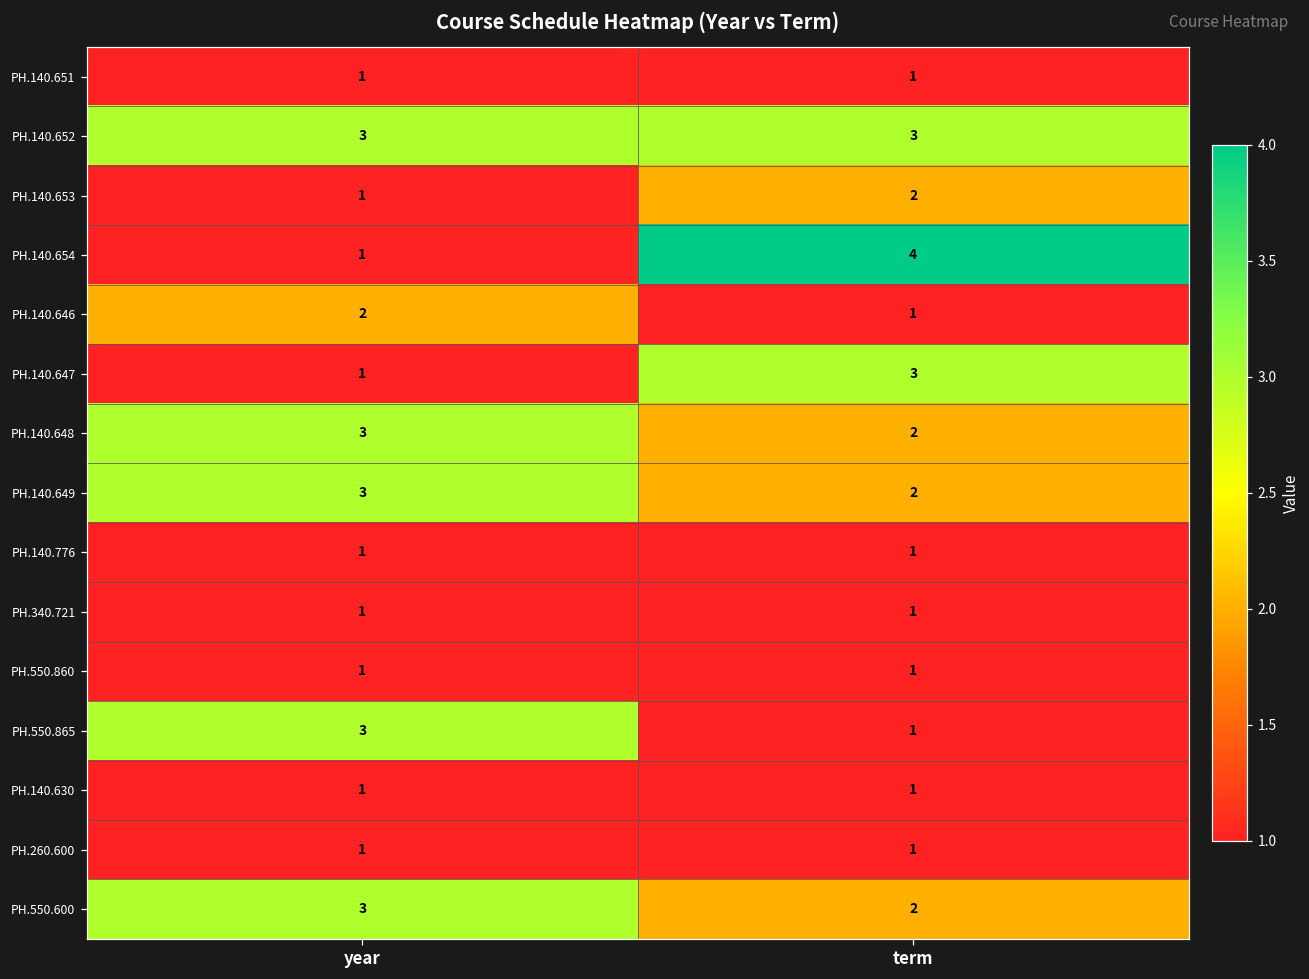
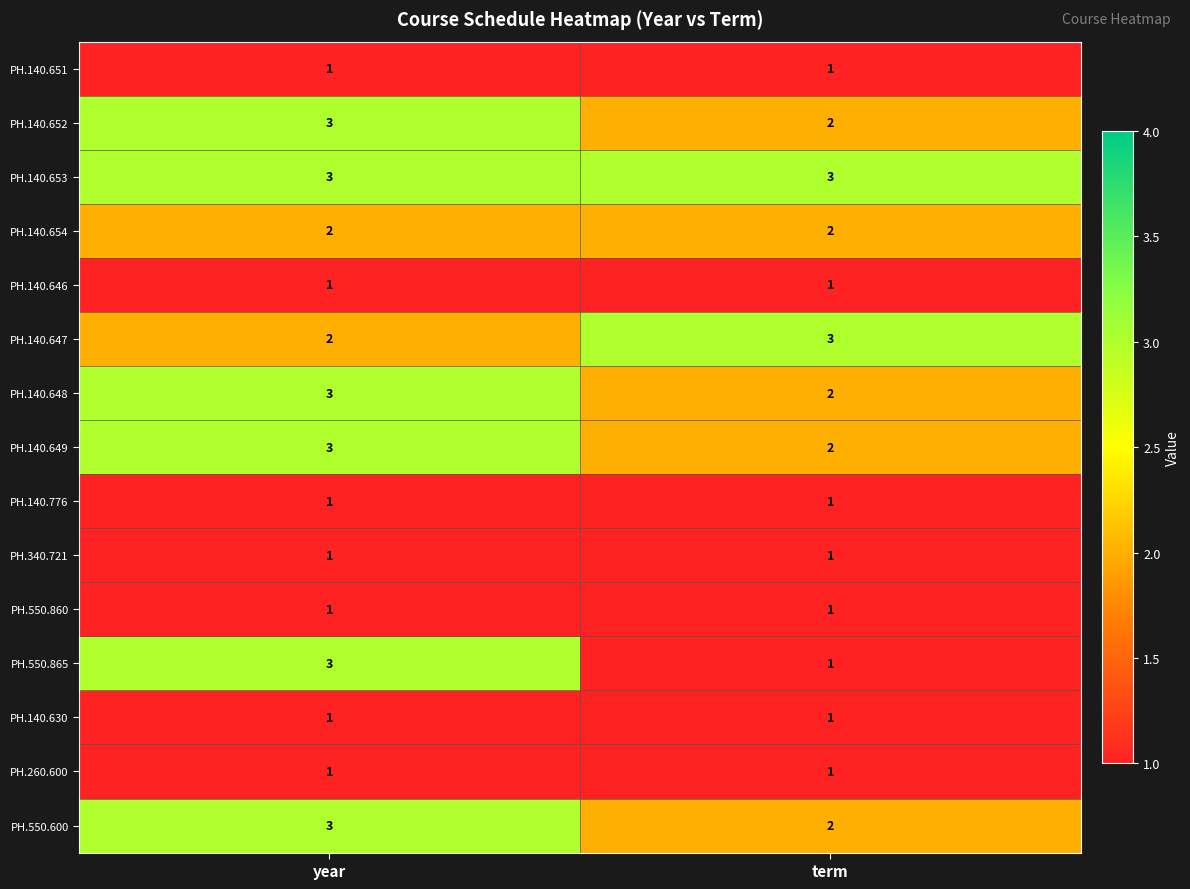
  {
    "PH.140.651": {
      "year": 1,
      "term": 1
    },
    "PH.140.652": {
      "year": 3,
-     "term": 3
+     "term": 2
    },
    "PH.140.653": {
-     "year": 1,
-     "term": 2
+     "year": 3,
+     "term": 3
    },
    "PH.140.654": {
-     "year": 1,
-     "term": 4
+     "year": 2,
+     "term": 2
    },
    "PH.140.646": {
-     "year": 2,
+     "year": 1,
      "term": 1
    },
    "PH.140.647": {
-     "year": 1,
+     "year": 2,
      "term": 3
    },
    "PH.140.648": {
      "year": 3,
      "term": 2
    },
    "PH.140.649": {
      "year": 3,
      "term": 2
    },
    "PH.140.776": {
      "year": 1,
      "term": 1
    },
    "PH.340.721": {
      "year": 1,
      "term": 1
    },
    "PH.550.860": {
      "year": 1,
      "term": 1
    },
    "PH.550.865": {
      "year": 3,
      "term": 1
    },
    "PH.140.630": {
      "year": 1,
      "term": 1
    },
    "PH.260.600": {
      "year": 1,
      "term": 1
    },
    "PH.550.600": {
      "year": 3,
      "term": 2
    }
  }
